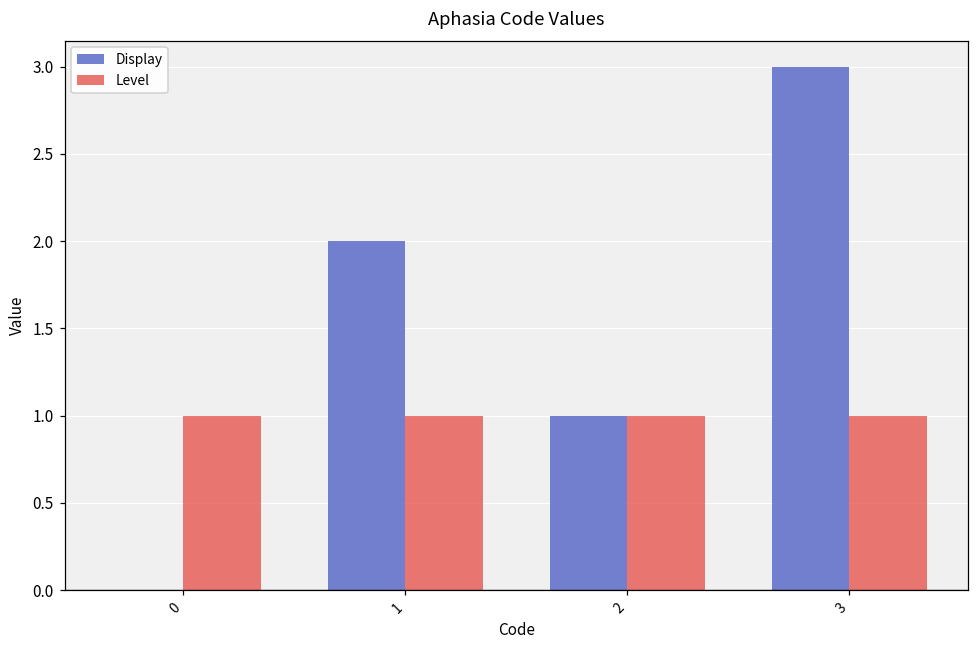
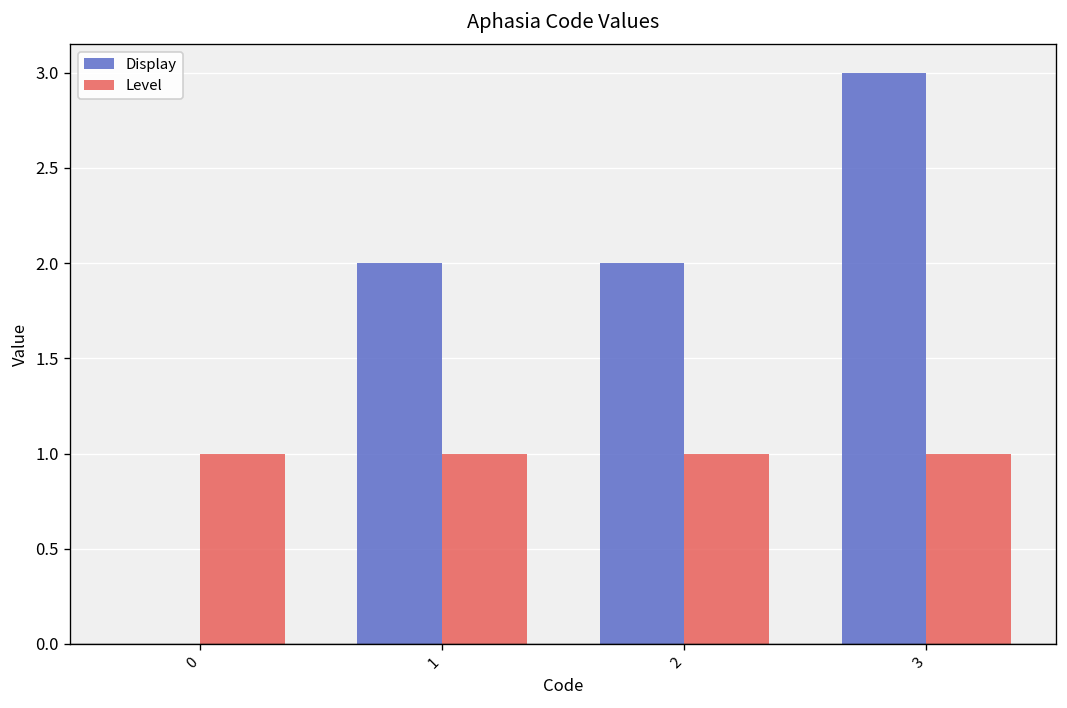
  {
    "Display": {
      "0": 0,
      "1": 2,
-     "2": 1,
+     "2": 2,
      "3": 3
    },
    "Level": {
      "0": 1,
      "1": 1,
      "2": 1,
      "3": 1
    }
  }
